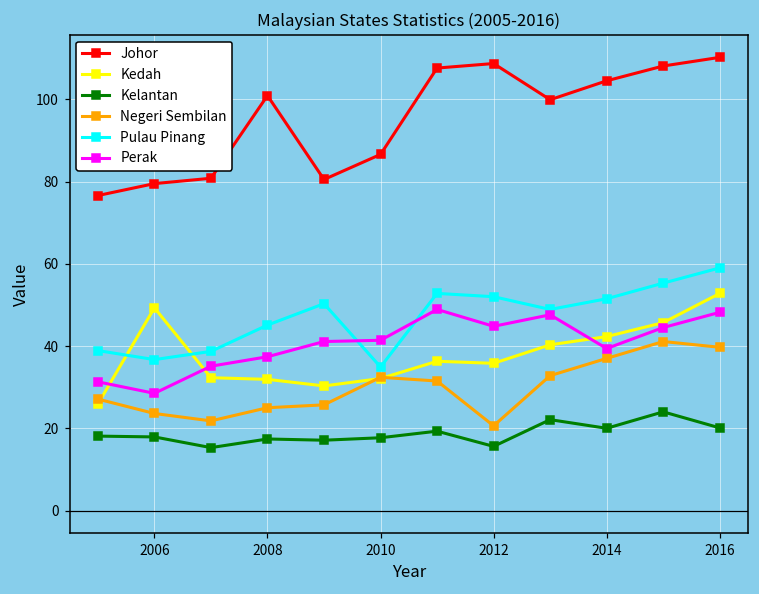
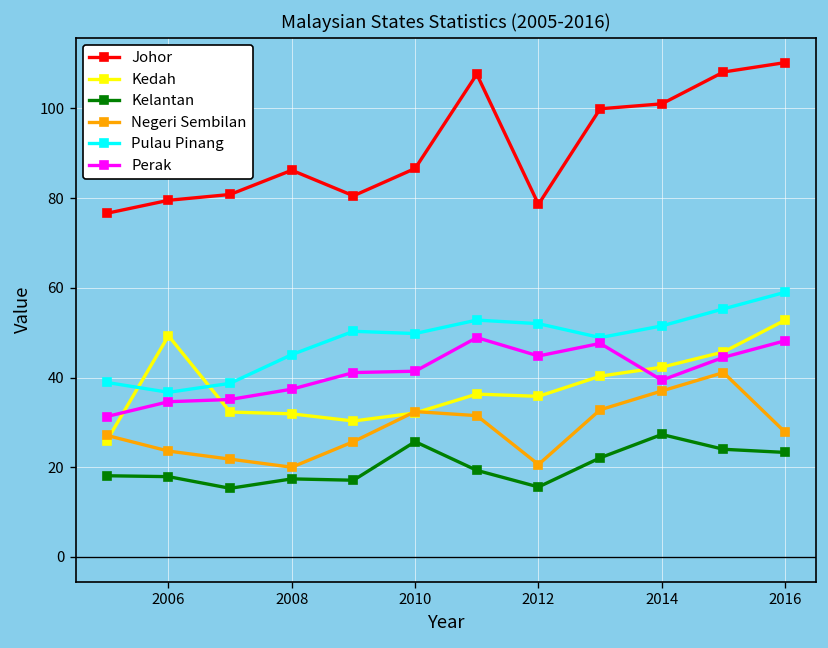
  {
    "Johor": {
      "2006": 80,
-     "2008": 101,
+     "2008": 86,
      "2010": 87,
-     "2012": 109,
-     "2014": 105,
+     "2012": 79,
+     "2014": 101,
      "2016": 110
    },
    "Kedah": {
      "2006": 49,
      "2008": 32,
      "2012": 36,
      "2014": 42,
      "2016": 53
    },
    "Kelantan": {
      "2006": 18,
      "2008": 17,
-     "2010": 18,
+     "2010": 26,
      "2012": 16,
-     "2014": 20,
-     "2016": 20
+     "2014": 27,
+     "2016": 23
    },
    "Negeri Sembilan": {
      "2006": 24,
-     "2008": 25,
+     "2008": 20,
      "2012": 21,
      "2014": 37,
-     "2016": 40
+     "2016": 28
    },
    "Pulau Pinang": {
      "2006": 37,
      "2008": 45,
-     "2010": 35,
+     "2010": 50,
      "2012": 52,
      "2014": 52,
      "2016": 59
    },
    "Perak": {
-     "2006": 29,
+     "2006": 35,
      "2008": 37,
      "2010": 41,
      "2012": 45,
      "2014": 39,
      "2016": 48
    }
  }
